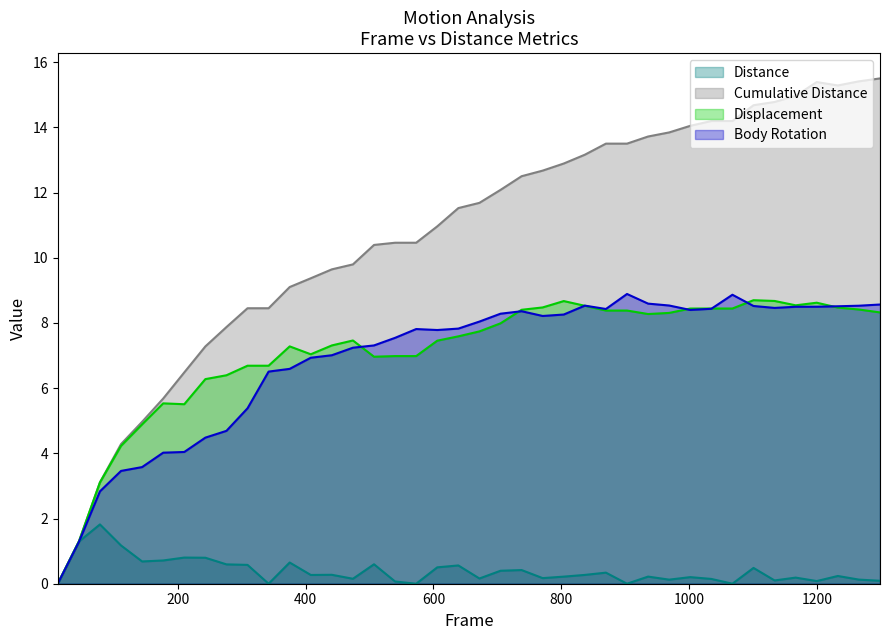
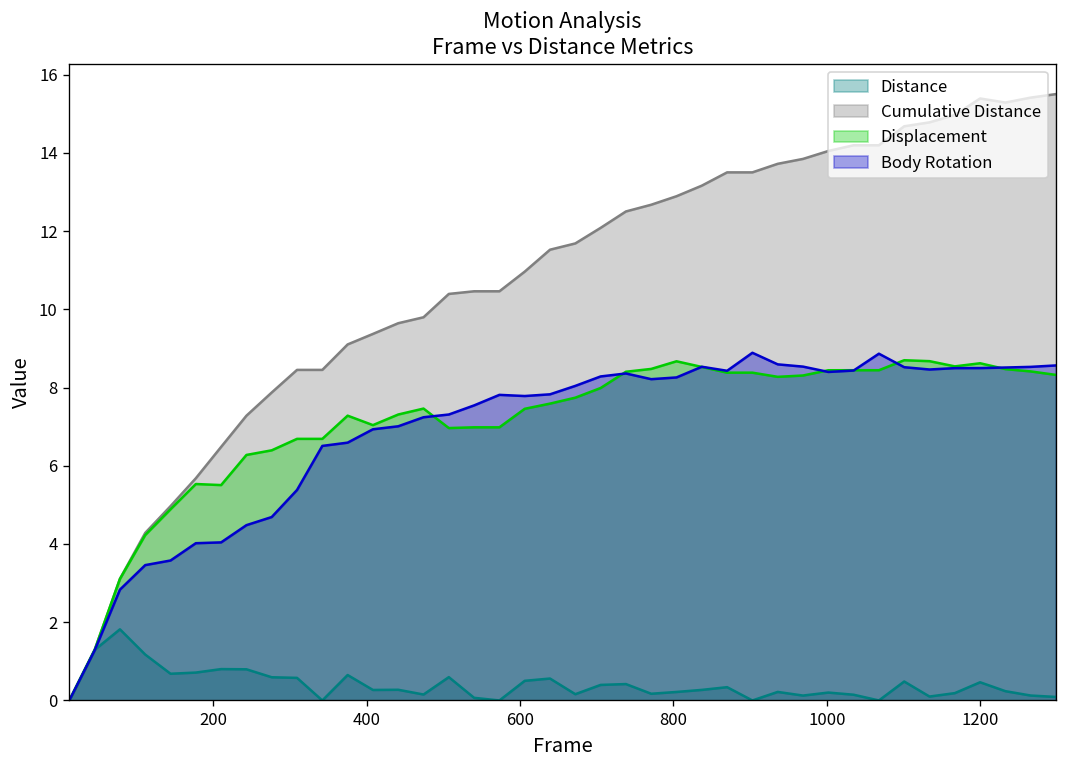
  {
    "Distance": {
-     "1200": 0.1
+     "1200": 0.5
    },
    "Displacement": {
      "1200": 8.6
    },
    "Body Rotation": {
      "1200": 8.5
    }
  }
